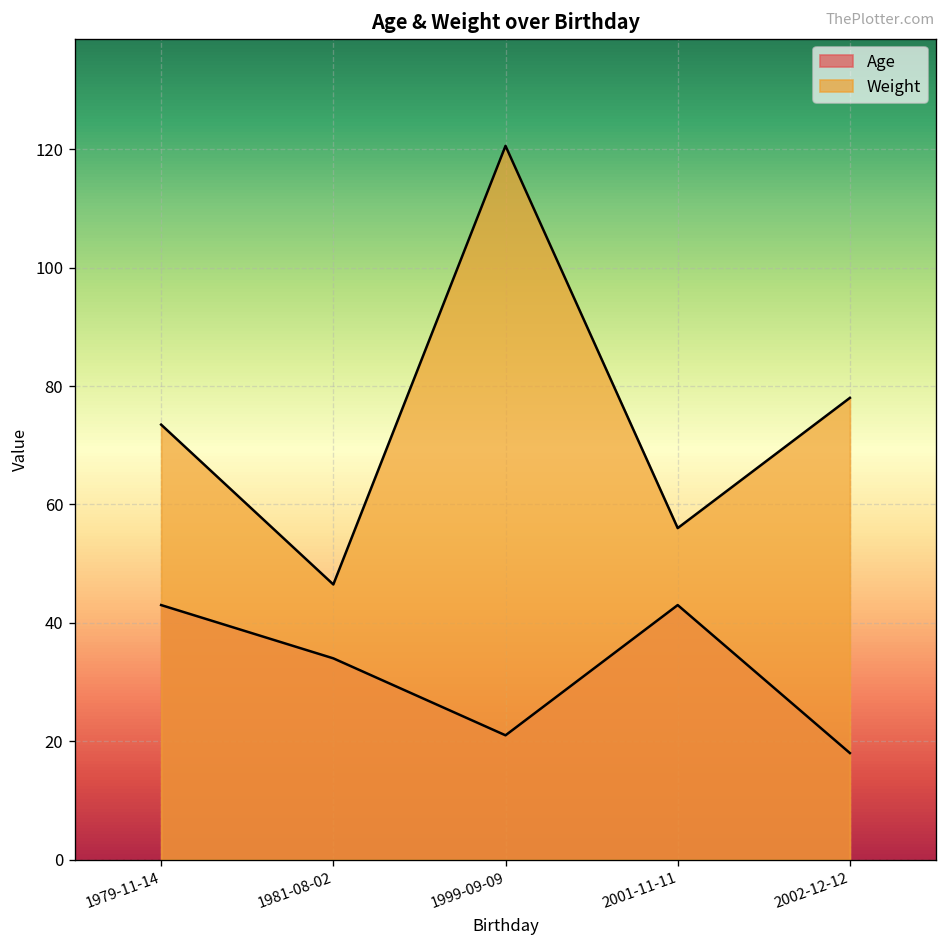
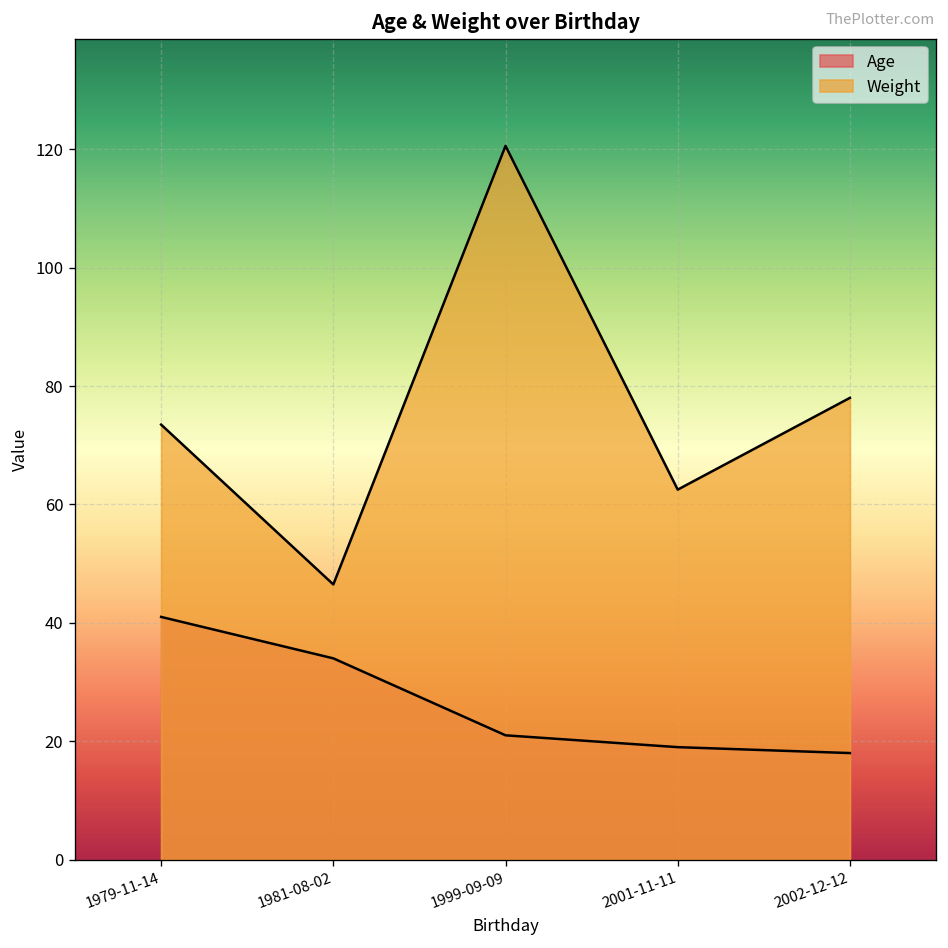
  {
    "Age": {
-     "1979-11-14": 43,
+     "1979-11-14": 41,
      "1981-08-02": 34,
      "1999-09-09": 21,
-     "2001-11-11": 43,
+     "2001-11-11": 19,
      "2002-12-12": 18
    },
    "Weight": {
      "1979-11-14": 73,
      "1981-08-02": 46,
      "1999-09-09": 121,
-     "2001-11-11": 56,
+     "2001-11-11": 63,
      "2002-12-12": 78
    }
  }
